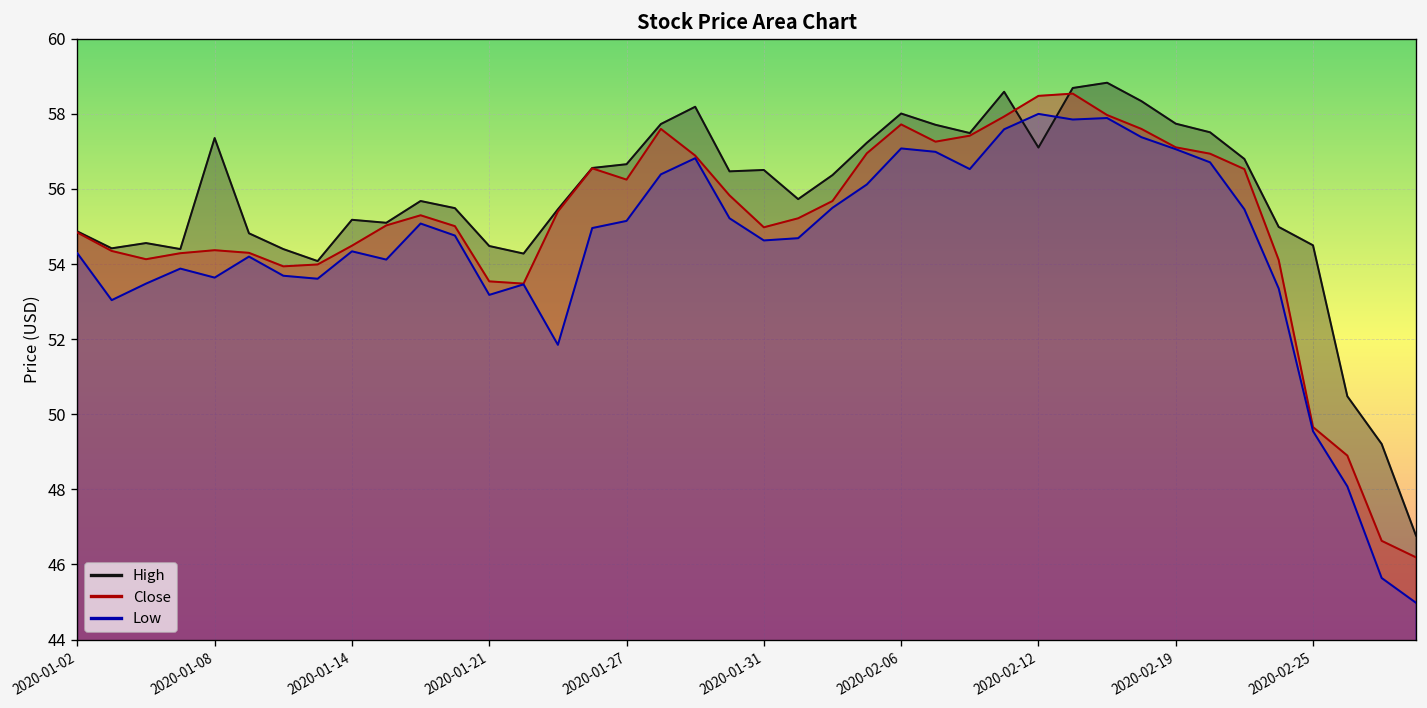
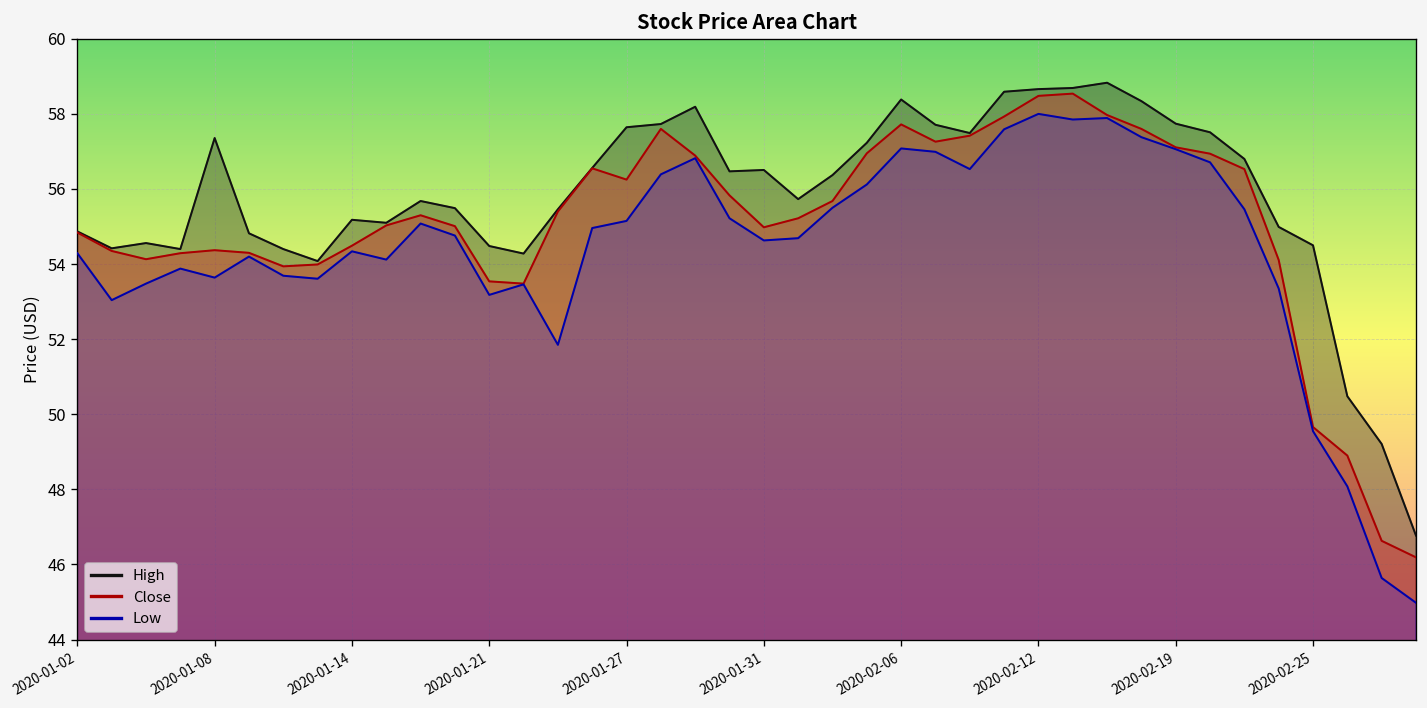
  {
    "High": {
      "2020-01-08": 57.4,
      "2020-01-14": 55.2,
      "2020-01-21": 54.5,
-     "2020-01-27": 56.7,
+     "2020-01-27": 57.6,
      "2020-01-31": 56.5,
-     "2020-02-06": 58.0,
-     "2020-02-12": 57.1,
+     "2020-02-06": 58.4,
+     "2020-02-12": 58.7,
      "2020-02-19": 57.7,
      "2020-02-25": 54.5
    }
  }
